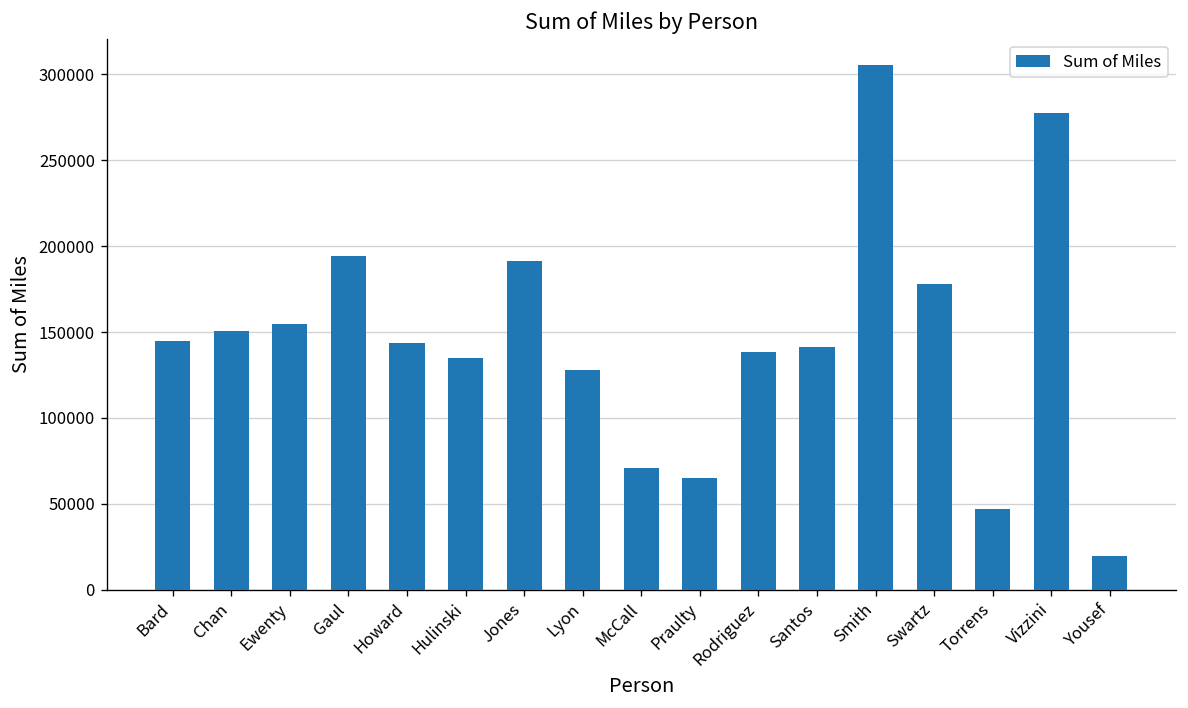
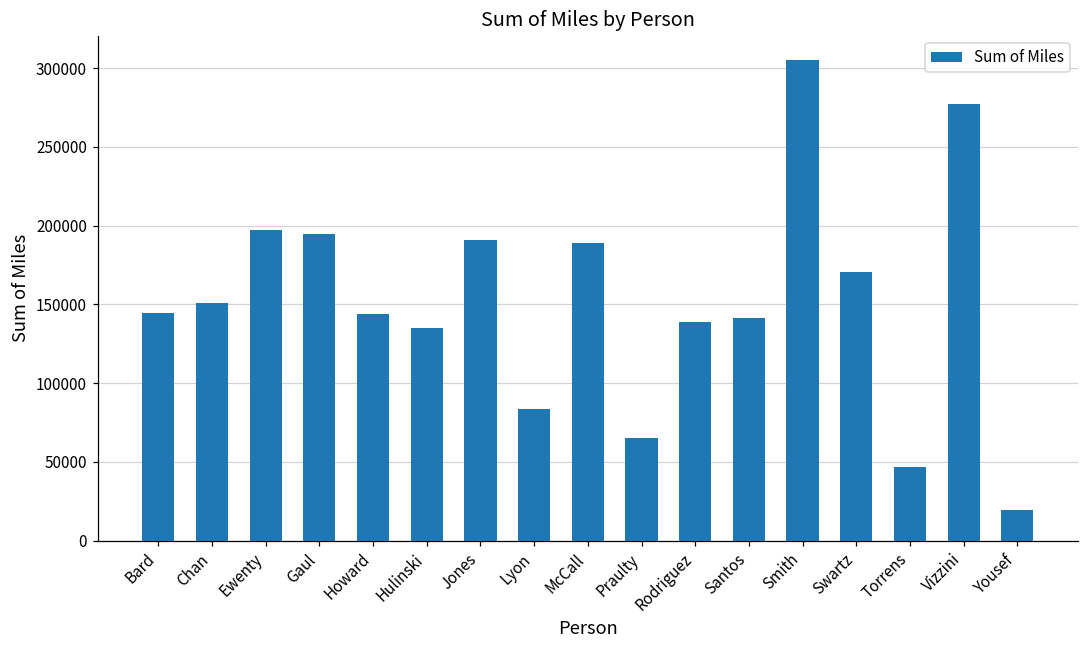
  {
    "Bard": 145000,
    "Chan": 151000,
-   "Ewenty": 154000,
+   "Ewenty": 197000,
    "Gaul": 195000,
    "Howard": 144000,
    "Hulinski": 135000,
    "Jones": 191000,
-   "Lyon": 128000,
-   "McCall": 71000,
+   "Lyon": 84000,
+   "McCall": 189000,
    "Praulty": 65000,
    "Rodriguez": 139000,
    "Santos": 141000,
    "Smith": 305000,
-   "Swartz": 178000,
+   "Swartz": 171000,
    "Torrens": 47000,
    "Vizzini": 277000,
    "Yousef": 19000
  }
